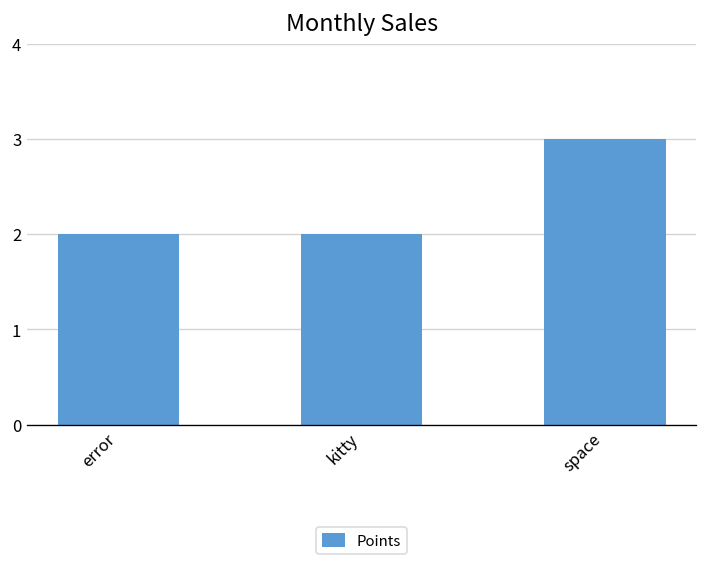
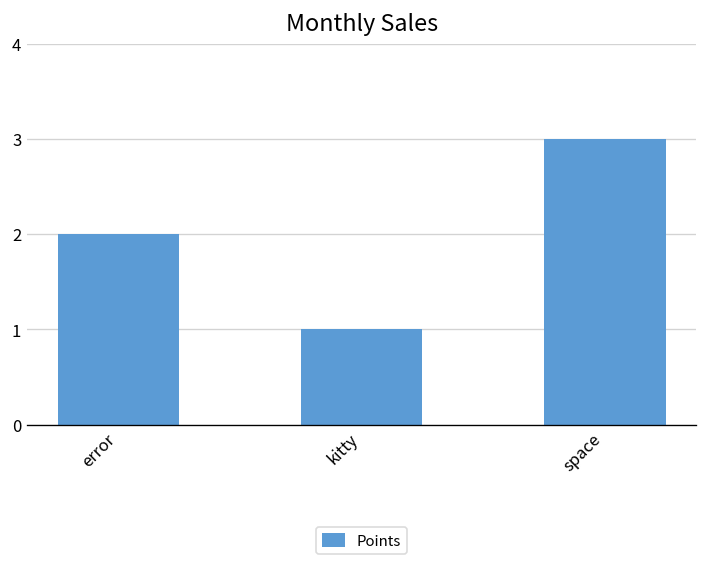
  {
    "error": 2,
-   "kitty": 2,
+   "kitty": 1,
    "space": 3
  }
